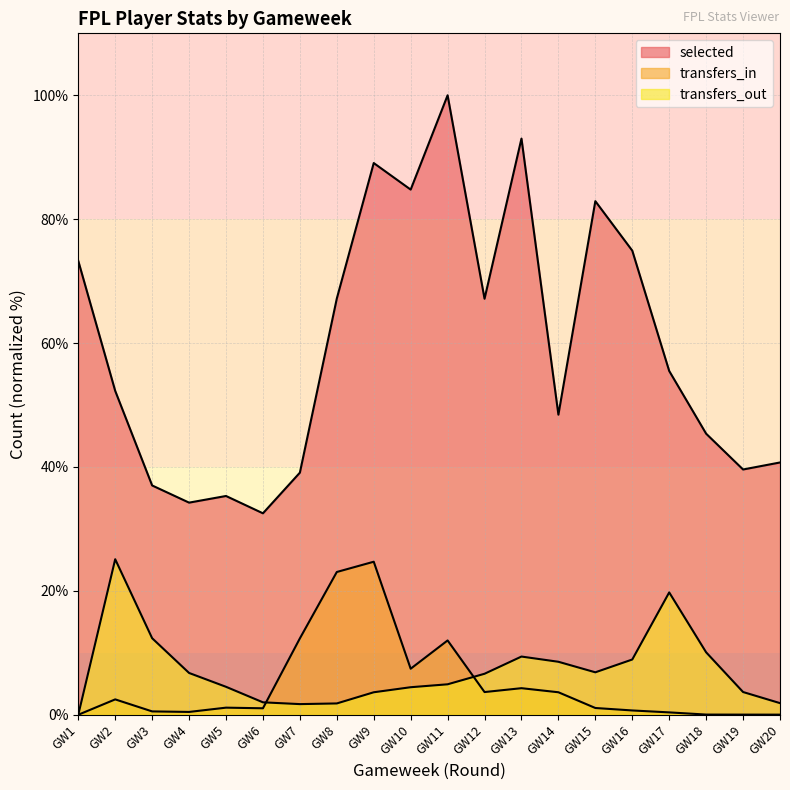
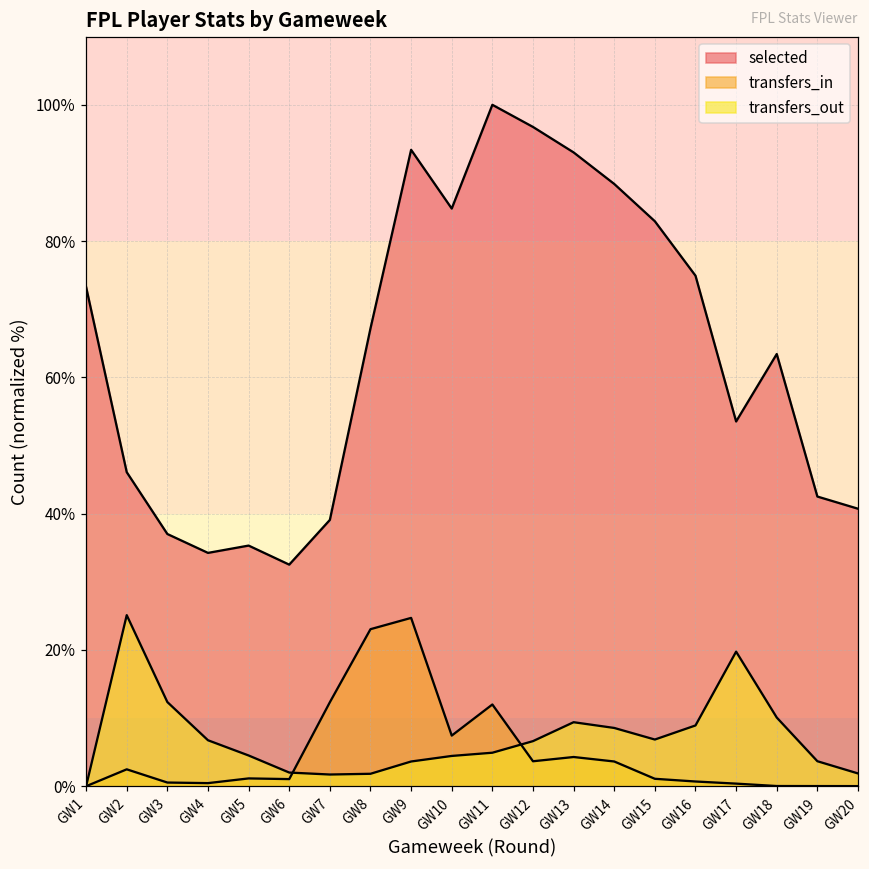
  {
    "selected": {
      "GW1": "73%",
-     "GW2": "52%",
+     "GW2": "46%",
      "GW3": "37%",
      "GW4": "34%",
      "GW5": "35%",
      "GW6": "33%",
      "GW7": "39%",
      "GW8": "67%",
-     "GW9": "89%",
+     "GW9": "93%",
      "GW10": "85%",
      "GW11": "100%",
-     "GW12": "67%",
+     "GW12": "97%",
      "GW13": "93%",
-     "GW14": "48%",
+     "GW14": "88%",
      "GW15": "83%",
      "GW16": "75%",
-     "GW17": "55%",
-     "GW18": "45%",
-     "GW19": "40%",
+     "GW17": "54%",
+     "GW18": "63%",
+     "GW19": "43%",
      "GW20": "41%"
    }
  }
